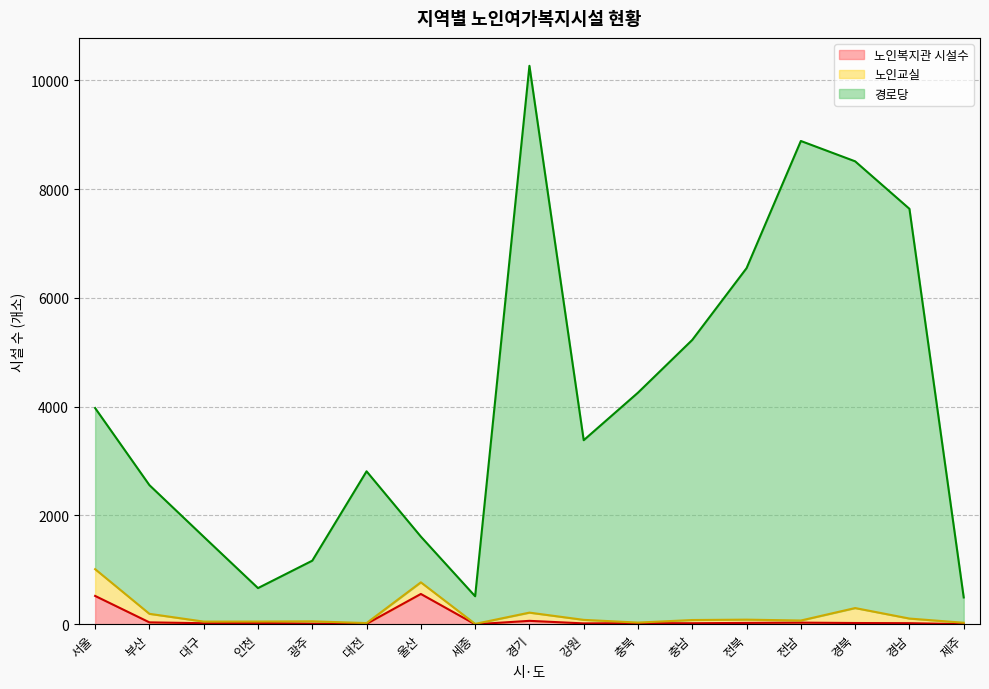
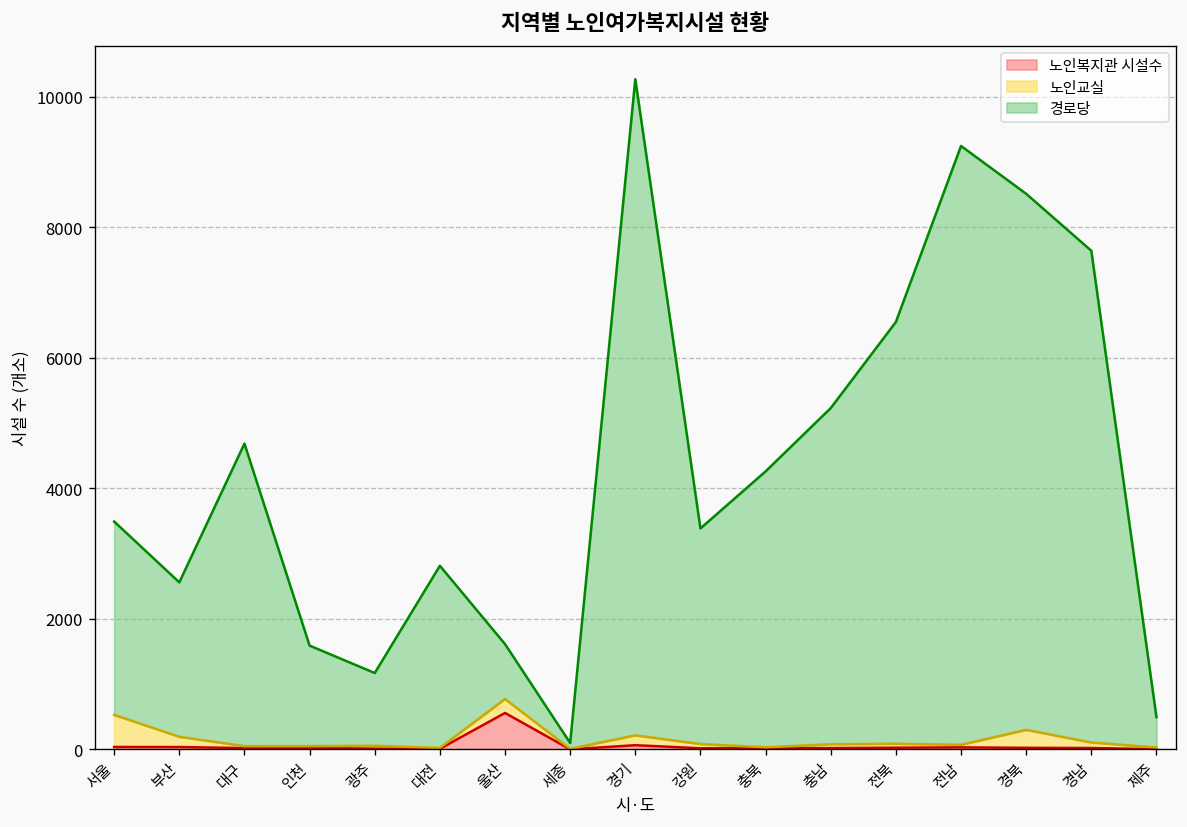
  {
    "노인복지관 시설수": {
-     "서울": 500,
+     "서울": 0,
      "부산": 0,
      "울산": 600,
      "경기": 100,
      "강원": 0,
      "충남": 0,
      "전북": 0,
      "경북": 0,
      "경남": 0
    },
    "노인교실": {
      "서울": 500,
      "부산": 200,
      "울산": 200,
      "경기": 200,
      "강원": 100,
      "충남": 100,
      "전북": 100,
      "경북": 300,
      "경남": 100
    },
    "경로당": {
      "서울": 3000,
      "부산": 2400,
-     "대구": 1600,
-     "인천": 600,
+     "대구": 4600,
+     "인천": 1500,
      "광주": 1100,
      "대전": 2800,
      "울산": 800,
-     "세종": 500,
+     "세종": 100,
      "경기": 10100,
      "강원": 3300,
      "충북": 4200,
      "충남": 5200,
      "전북": 6500,
-     "전남": 8800,
+     "전남": 9200,
      "경북": 8200,
      "경남": 7500,
      "제주": 500
    }
  }
